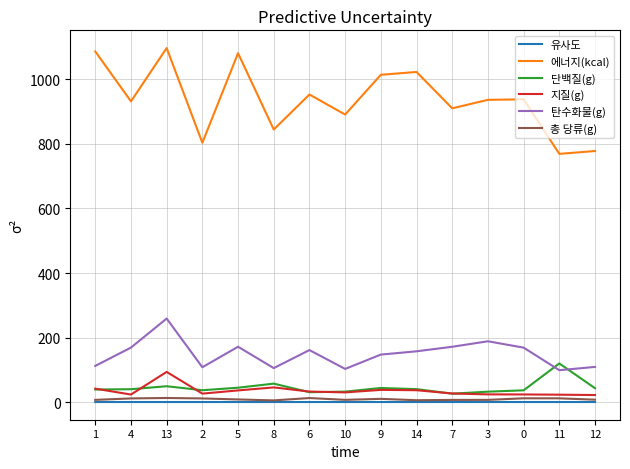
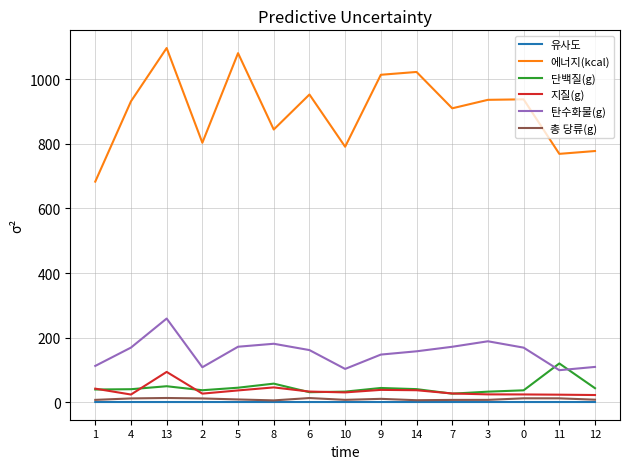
  {
    "유사도": {
      "4": 0,
      "13": 0,
      "2": 0,
      "5": 0,
      "6": 0,
      "9": 0,
      "0": 0,
      "11": 0
    },
    "에너지(kcal)": {
-     "1": 1090,
+     "1": 680,
      "4": 930,
      "13": 1100,
      "2": 800,
      "5": 1080,
      "8": 840,
      "6": 950,
-     "10": 890,
+     "10": 790,
      "9": 1010,
      "14": 1020,
      "7": 910,
      "3": 940,
      "11": 770,
      "12": 780
    },
    "단백질(g)": {
      "4": 40,
      "13": 50,
      "2": 40,
      "5": 50,
      "8": 60,
      "3": 30,
      "0": 40,
      "11": 120,
      "12": 40
    },
    "지질(g)": {
      "4": 20,
      "13": 90,
      "2": 30,
      "5": 40,
      "8": 50,
      "3": 20,
      "0": 20,
      "11": 20,
      "12": 20
    },
    "탄수화물(g)": {
      "1": 110,
      "4": 170,
      "13": 260,
      "2": 110,
      "5": 170,
-     "8": 110,
+     "8": 180,
      "6": 160,
      "10": 100,
      "9": 150,
      "14": 160,
      "7": 170,
      "3": 190,
      "0": 170,
      "11": 100,
      "12": 110
    },
    "총 당류(g)": {
      "4": 10,
      "13": 10,
      "2": 10,
      "5": 10,
      "6": 10,
      "9": 10,
      "0": 10,
      "11": 10
    }
  }
